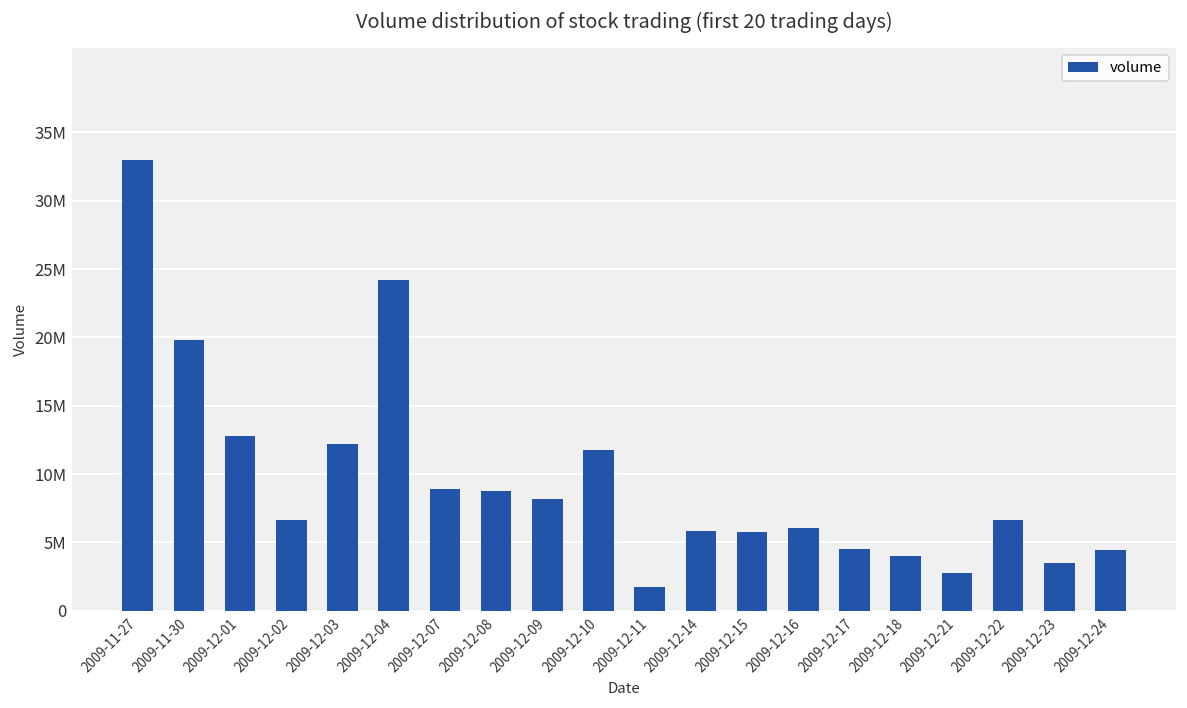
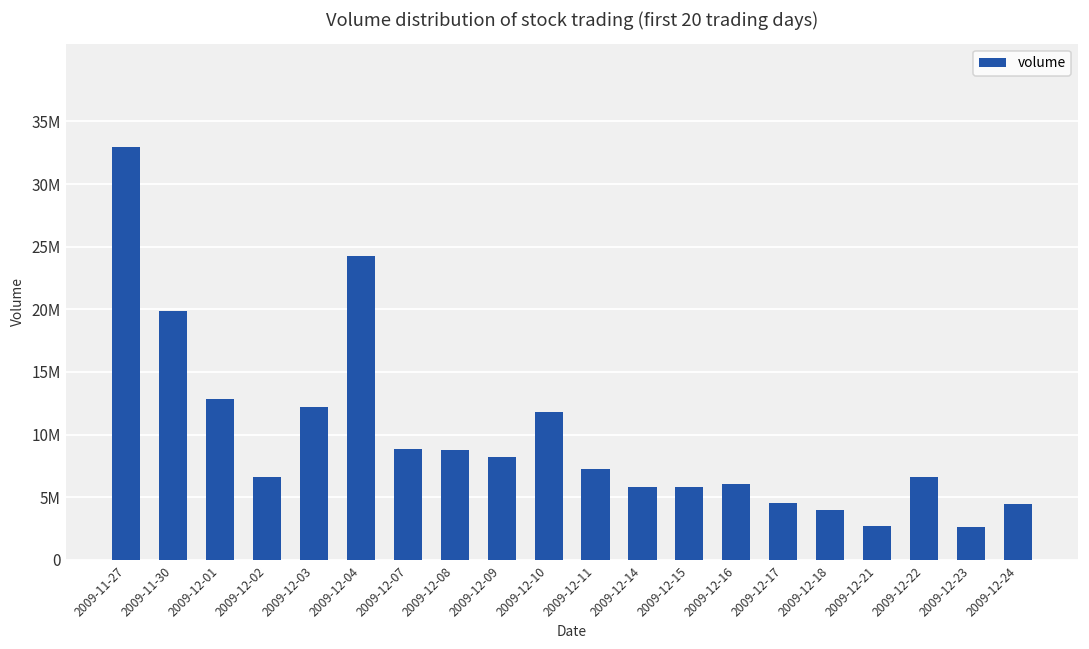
  {
    "2009-11-27": 32900000,
    "2009-11-30": 19800000,
    "2009-12-01": 12800000,
    "2009-12-02": 6600000,
    "2009-12-03": 12200000,
    "2009-12-04": 24200000,
    "2009-12-07": 8900000,
    "2009-12-08": 8800000,
    "2009-12-09": 8200000,
    "2009-12-10": 11800000,
-   "2009-12-11": 1700000,
+   "2009-12-11": 7200000,
    "2009-12-14": 5800000,
    "2009-12-15": 5800000,
    "2009-12-16": 6000000,
    "2009-12-17": 4500000,
    "2009-12-18": 4000000,
    "2009-12-21": 2700000,
    "2009-12-22": 6600000,
-   "2009-12-23": 3500000,
+   "2009-12-23": 2700000,
    "2009-12-24": 4500000
  }
